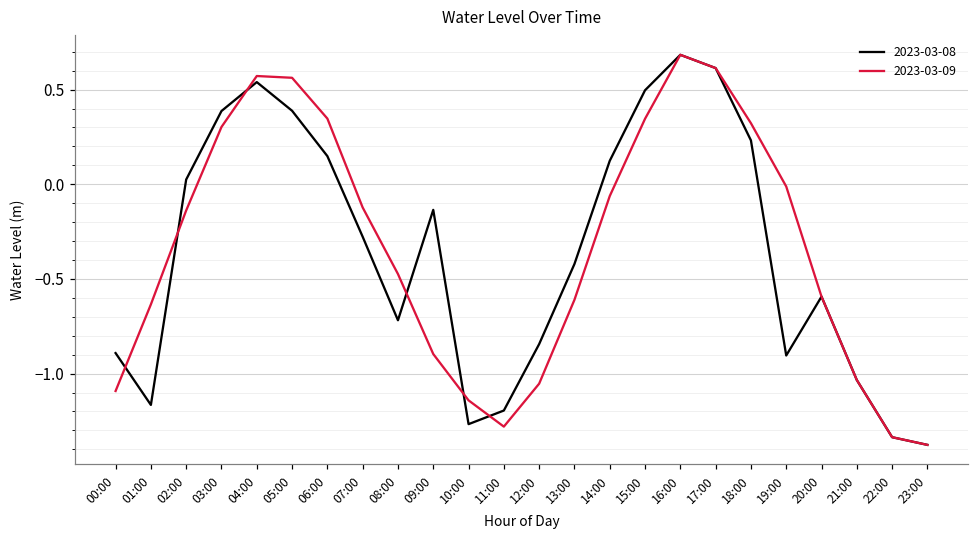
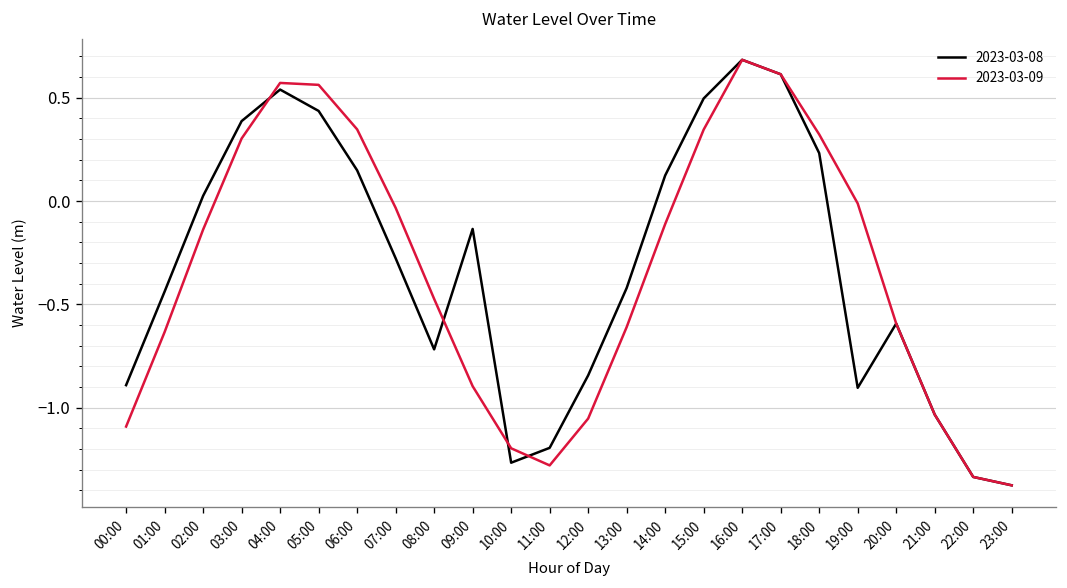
  {
    "2023-03-08": {
      "00:00": -0.89,
-     "01:00": -1.17,
+     "01:00": -0.44,
      "02:00": 0.02,
      "03:00": 0.39,
      "04:00": 0.54,
-     "05:00": 0.39,
+     "05:00": 0.44,
      "06:00": 0.15,
      "07:00": -0.28,
      "08:00": -0.72,
      "09:00": -0.14,
      "10:00": -1.27,
      "11:00": -1.19,
      "12:00": -0.84,
      "13:00": -0.42,
      "14:00": 0.12,
      "15:00": 0.50,
      "18:00": 0.23,
      "19:00": -0.90
    },
    "2023-03-09": {
      "00:00": -1.09,
      "01:00": -0.63,
      "02:00": -0.14,
      "03:00": 0.30,
      "04:00": 0.57,
      "05:00": 0.56,
      "06:00": 0.35,
-     "07:00": -0.12,
+     "07:00": -0.03,
      "08:00": -0.47,
      "09:00": -0.90,
-     "10:00": -1.14,
+     "10:00": -1.20,
      "11:00": -1.28,
      "12:00": -1.05,
      "13:00": -0.61,
-     "14:00": -0.06,
+     "14:00": -0.11,
      "15:00": 0.35,
      "18:00": 0.32,
      "19:00": -0.01
    }
  }
